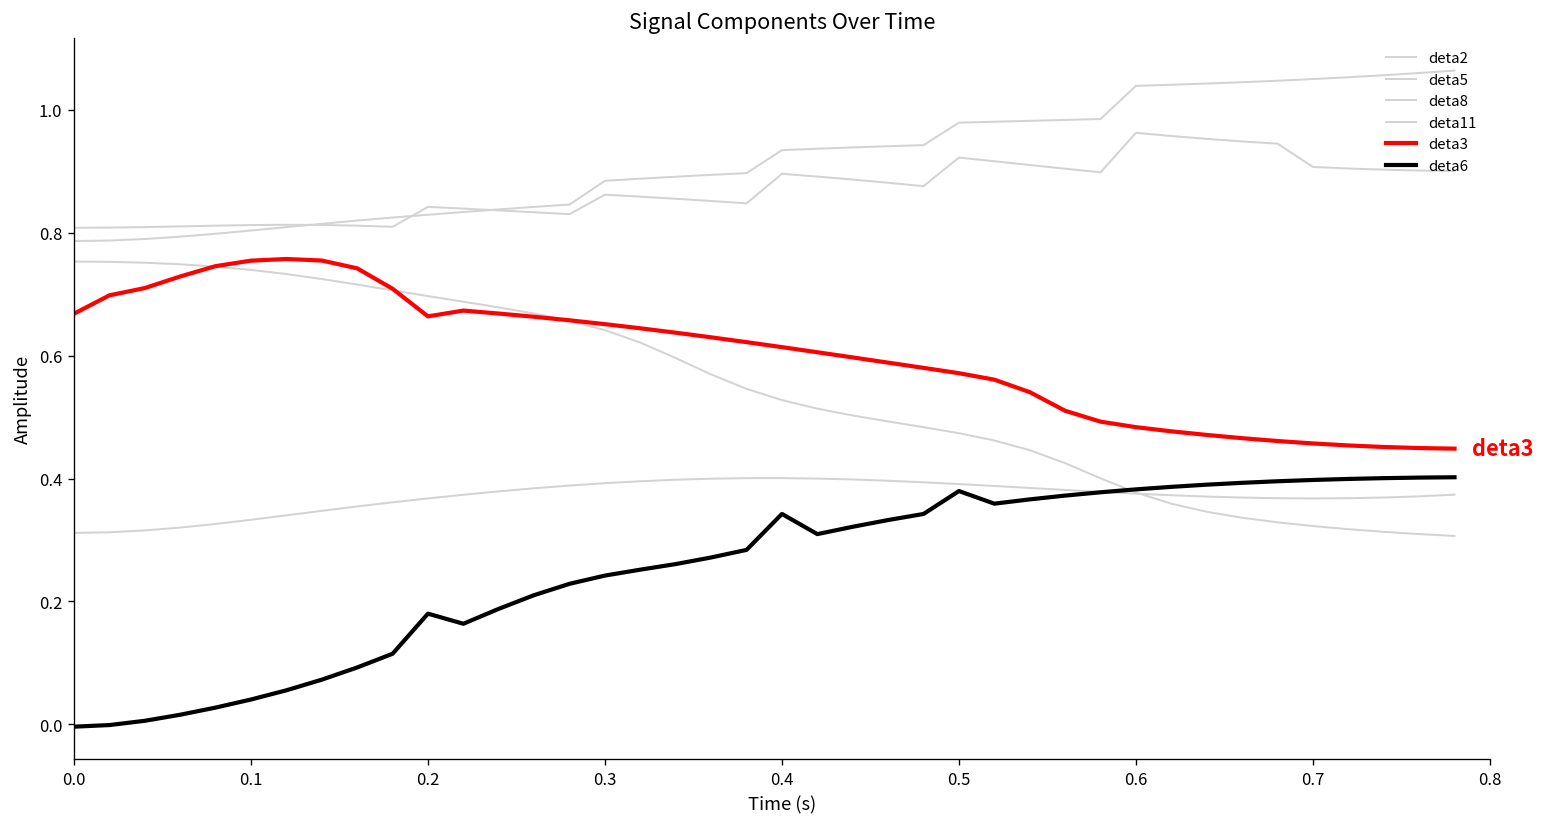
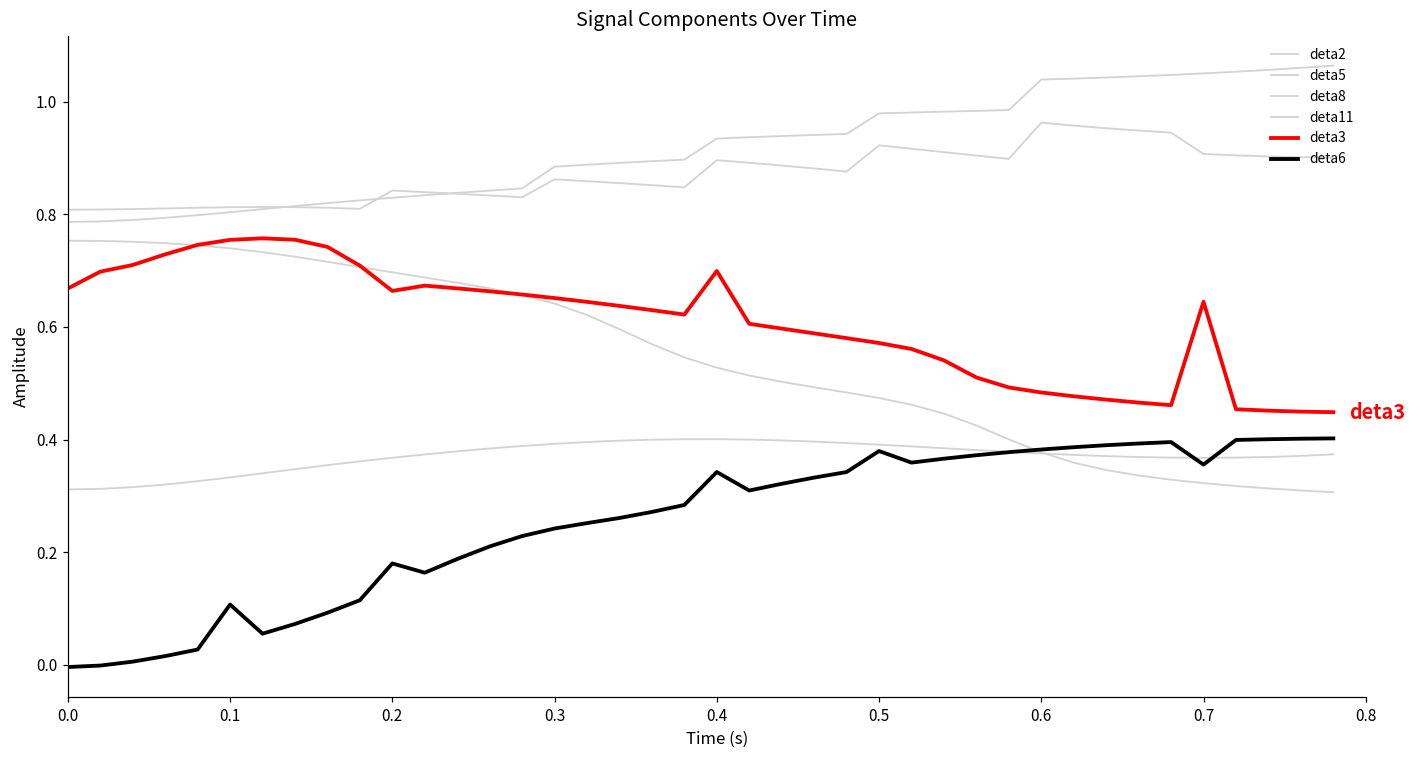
  {
    "deta3": {
      "0.0": 0.67,
      "0.1": 0.75,
      "0.2": 0.66,
      "0.3": 0.65,
-     "0.4": 0.61,
+     "0.4": 0.70,
      "0.5": 0.57,
      "0.6": 0.48,
-     "0.7": 0.46
+     "0.7": 0.64
    },
    "deta6": {
      "0.0": 0.00,
-     "0.1": 0.04,
+     "0.1": 0.11,
      "0.2": 0.18,
      "0.3": 0.24,
      "0.4": 0.34,
      "0.5": 0.38,
      "0.6": 0.38,
-     "0.7": 0.40
+     "0.7": 0.36
    }
  }
